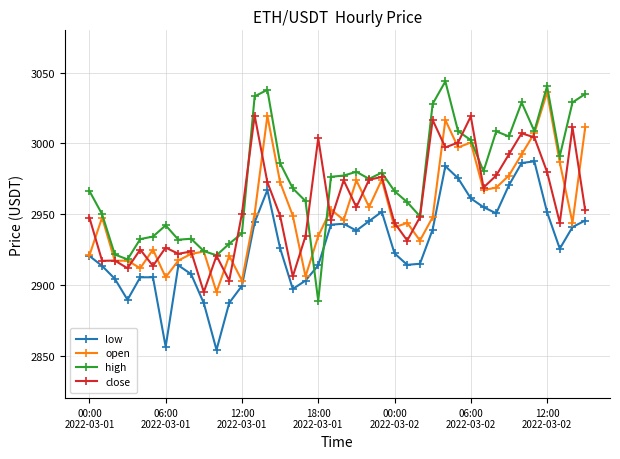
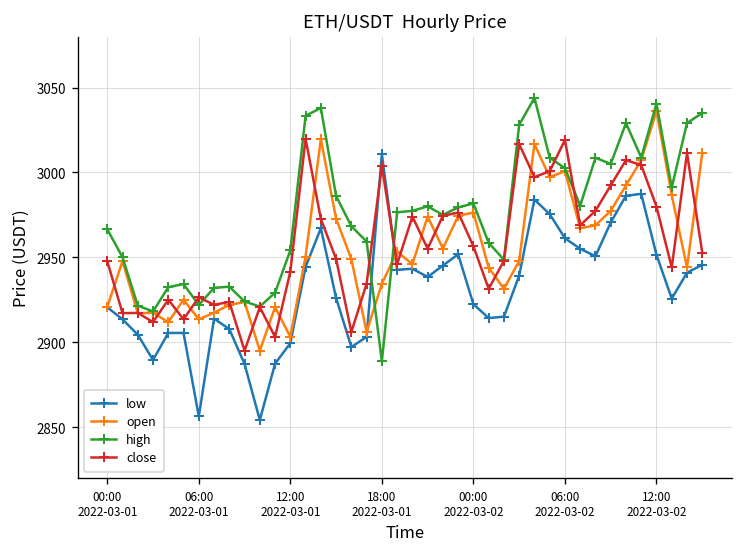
  {
    "low": {
      "06:00 2022-03-01": 2856,
      "12:00 2022-03-01": 2899,
-     "18:00 2022-03-01": 2914,
+     "18:00 2022-03-01": 3011,
      "00:00 2022-03-02": 2922,
      "06:00 2022-03-02": 2961,
      "12:00 2022-03-02": 2951
    },
    "open": {
-     "06:00 2022-03-01": 2905,
+     "06:00 2022-03-01": 2913,
      "12:00 2022-03-01": 2903,
      "18:00 2022-03-01": 2935,
-     "00:00 2022-03-02": 2941,
+     "00:00 2022-03-02": 2976,
      "12:00 2022-03-02": 3036
    },
    "high": {
      "00:00 2022-03-01": 2967,
-     "06:00 2022-03-01": 2942,
-     "12:00 2022-03-01": 2936,
+     "06:00 2022-03-01": 2922,
+     "12:00 2022-03-01": 2954,
      "18:00 2022-03-01": 2889,
-     "00:00 2022-03-02": 2966,
+     "00:00 2022-03-02": 2982,
      "12:00 2022-03-02": 3041
    },
    "close": {
      "00:00 2022-03-01": 2948,
      "06:00 2022-03-01": 2926,
-     "12:00 2022-03-01": 2950,
+     "12:00 2022-03-01": 2942,
      "18:00 2022-03-01": 3004,
-     "00:00 2022-03-02": 2944,
+     "00:00 2022-03-02": 2957,
      "06:00 2022-03-02": 3019,
      "12:00 2022-03-02": 2980
    }
  }
